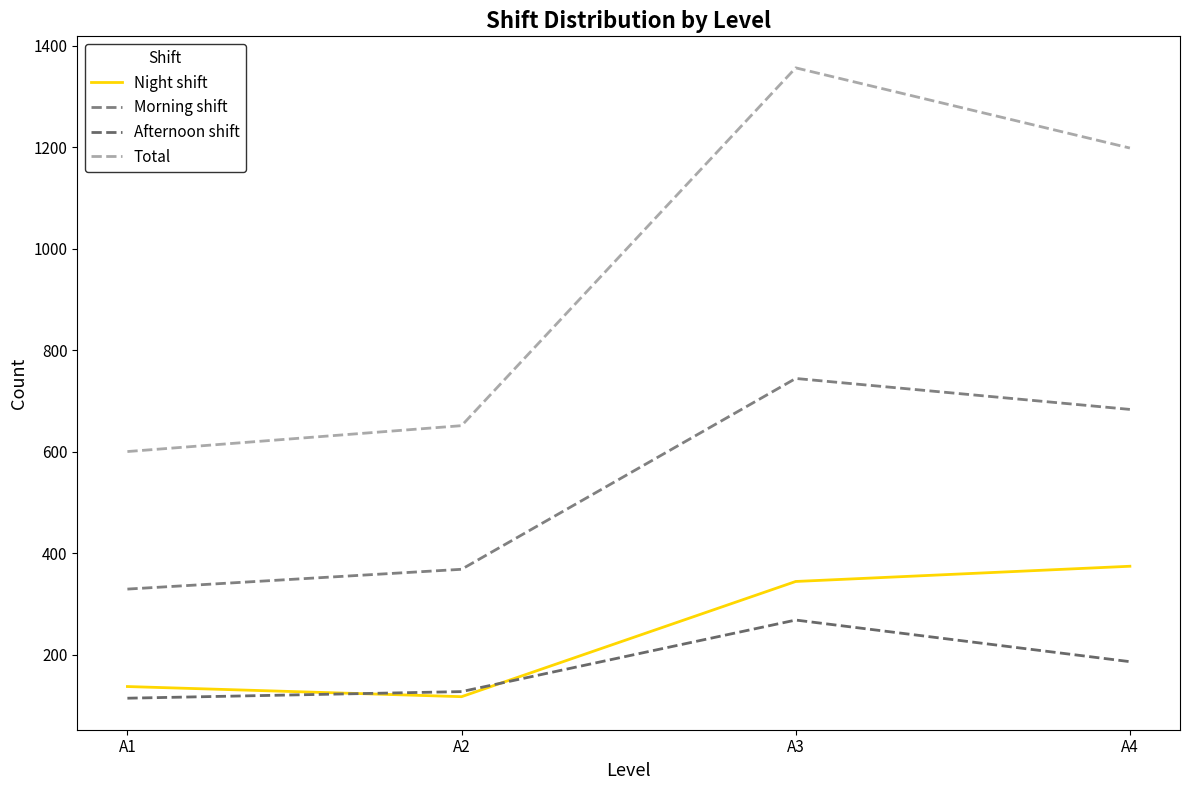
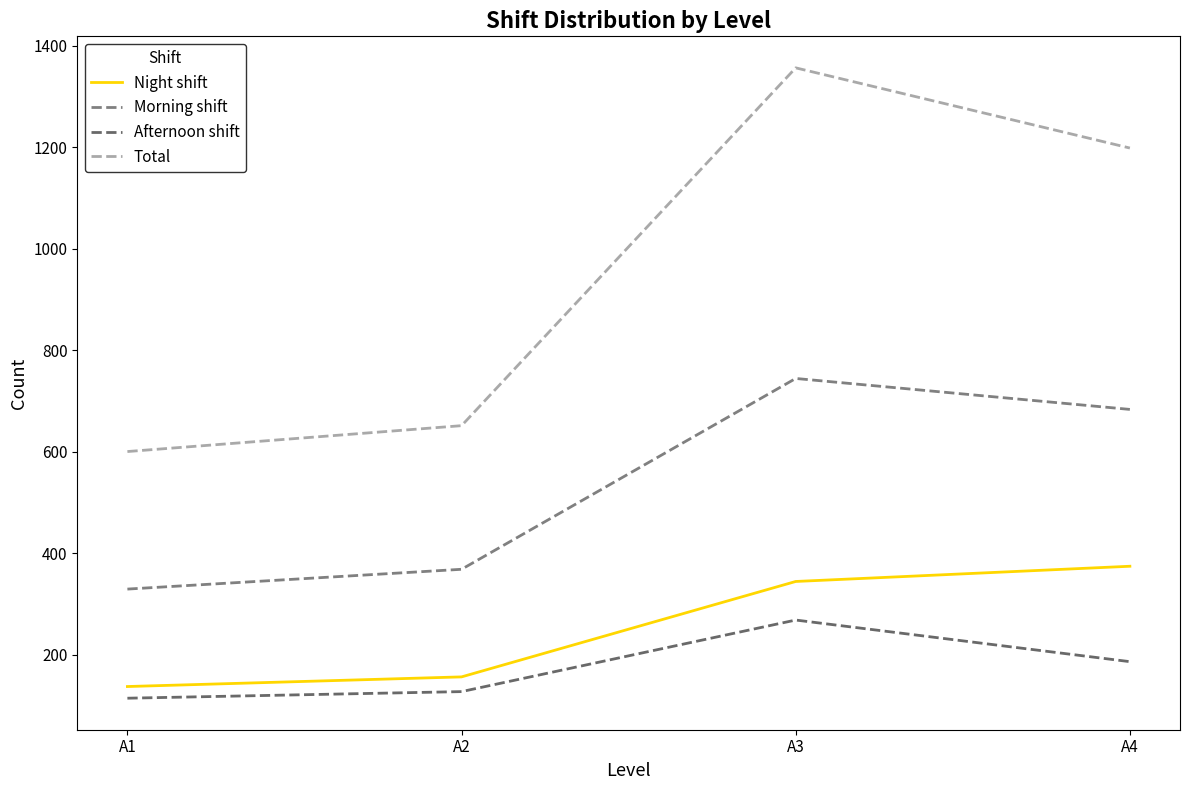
  {
    "Night shift": {
      "A1": 140,
-     "A2": 120,
+     "A2": 160,
      "A3": 340,
      "A4": 370
    },
    "Total": {
      "A1": 600,
      "A2": 650,
      "A3": 1360,
      "A4": 1200
    }
  }
